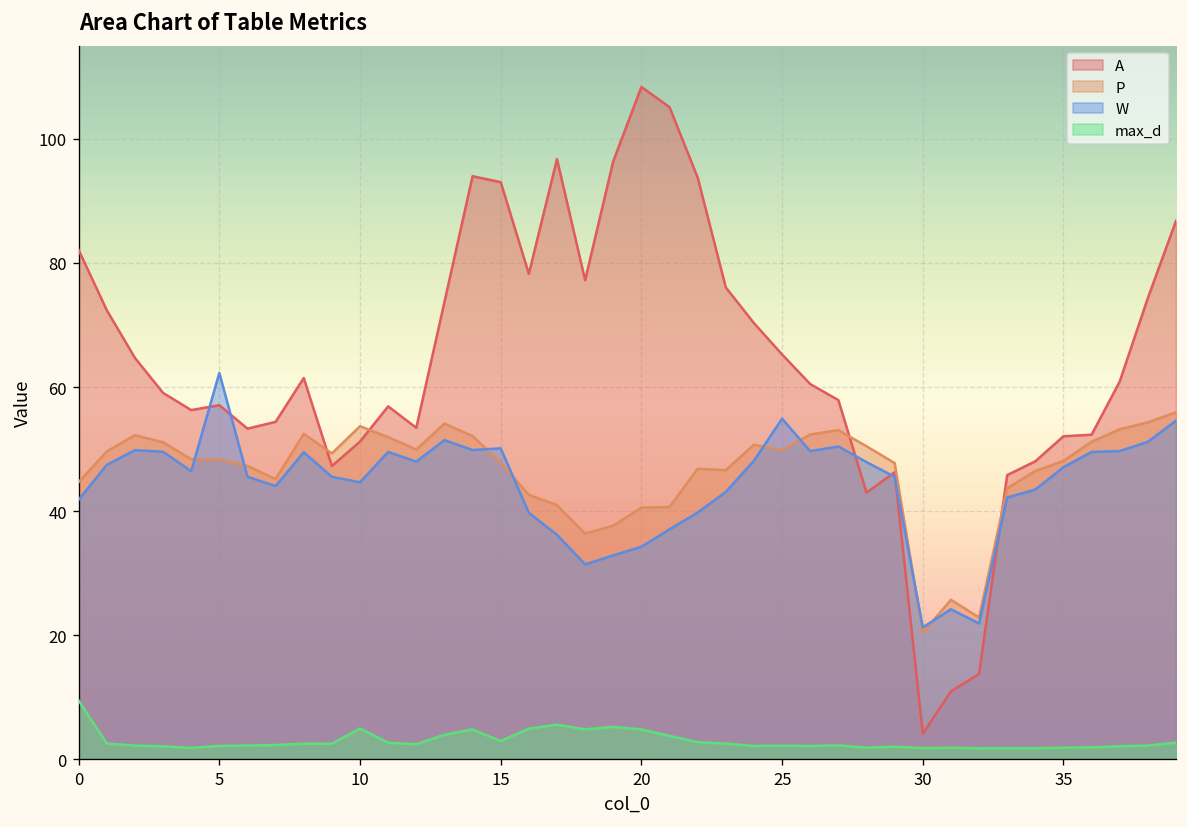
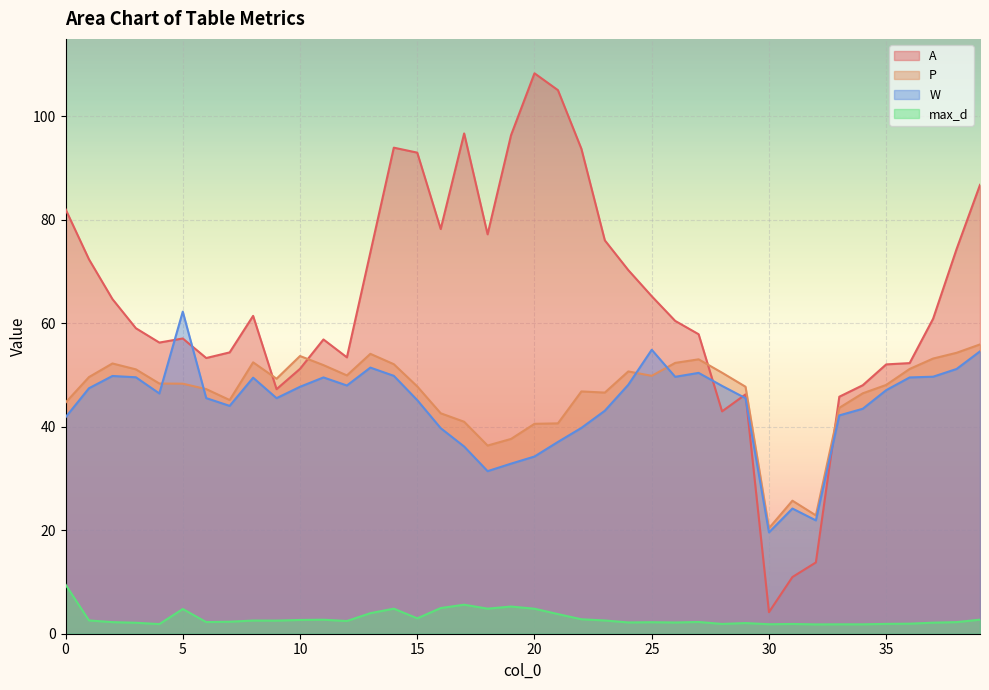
  {
    "W": {
      "0": 42,
      "5": 62,
-     "10": 45,
-     "15": 50,
+     "10": 48,
+     "15": 45,
      "20": 34,
      "25": 55,
-     "30": 21,
+     "30": 20,
      "35": 47
    },
    "max_d": {
      "0": 10,
-     "5": 2,
-     "10": 5,
+     "5": 5,
+     "10": 3,
      "15": 3,
      "20": 5,
      "25": 2,
      "30": 2,
      "35": 2
    }
  }
